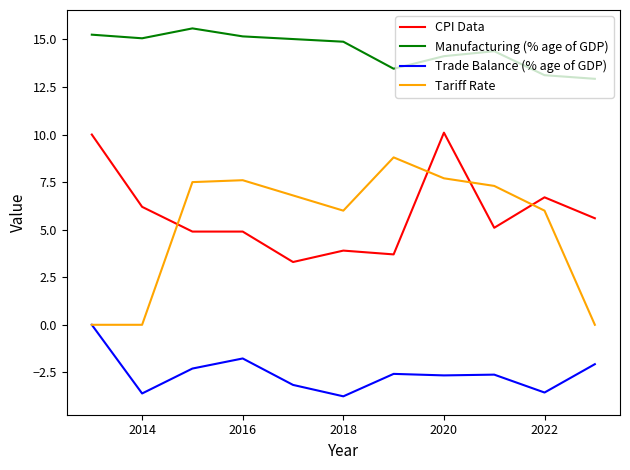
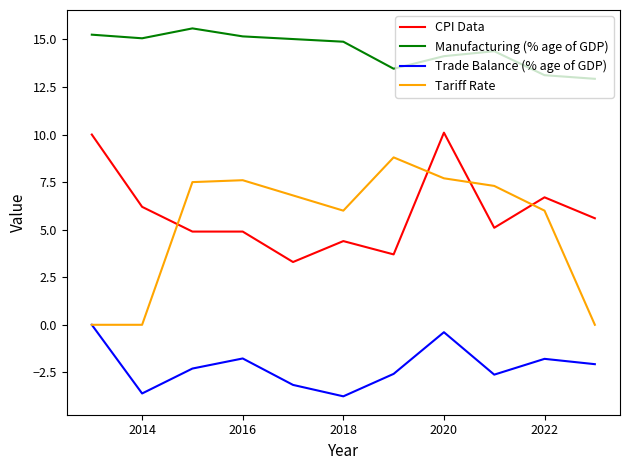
  {
    "CPI Data": {
      "2014": 6.2,
      "2016": 4.9,
-     "2018": 3.9,
+     "2018": 4.4,
      "2020": 10.1,
      "2022": 6.7
    },
    "Manufacturing (% age of GDP)": {
      "2014": 15.1,
      "2016": 15.2,
      "2018": 14.9
    },
    "Trade Balance (% age of GDP)": {
      "2014": -3.6,
      "2016": -1.8,
      "2018": -3.8,
-     "2020": -2.7,
-     "2022": -3.6
+     "2020": -0.4,
+     "2022": -1.8
    },
    "Tariff Rate": {
      "2014": 0.0,
      "2016": 7.6,
      "2018": 6.0,
      "2020": 7.7,
      "2022": 6.0
    }
  }
